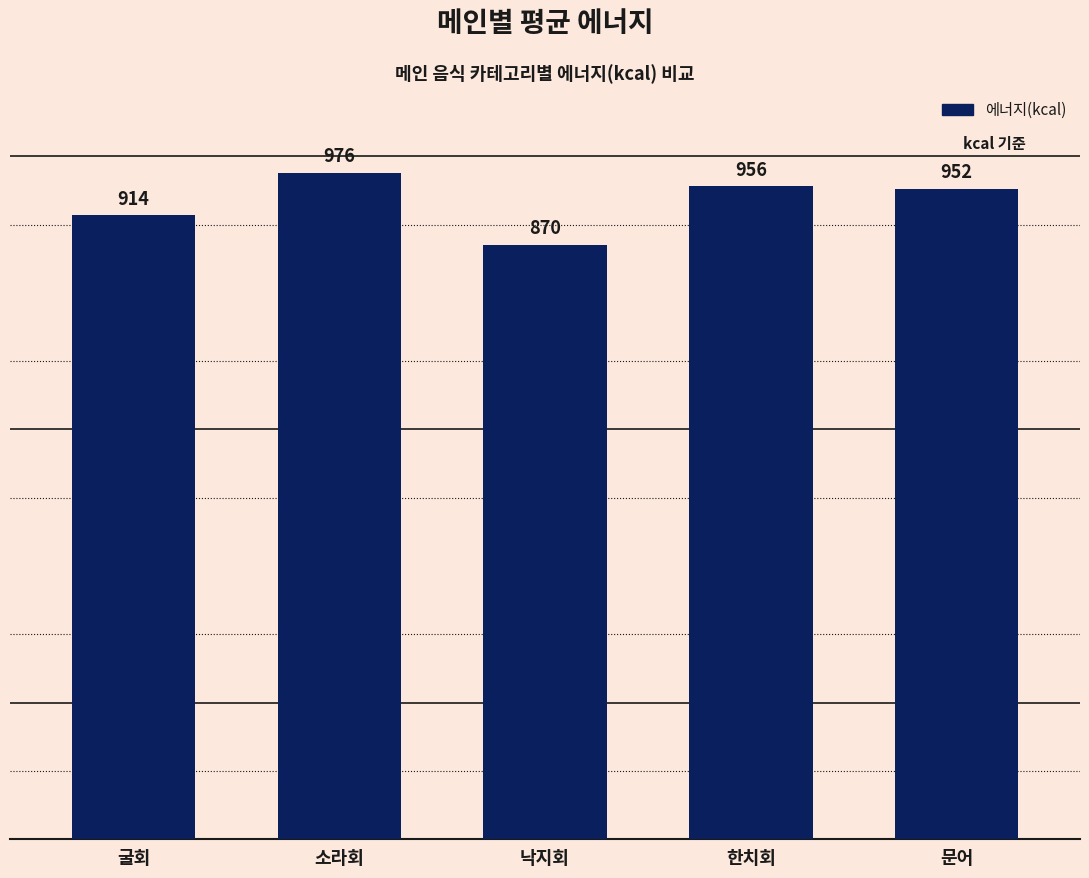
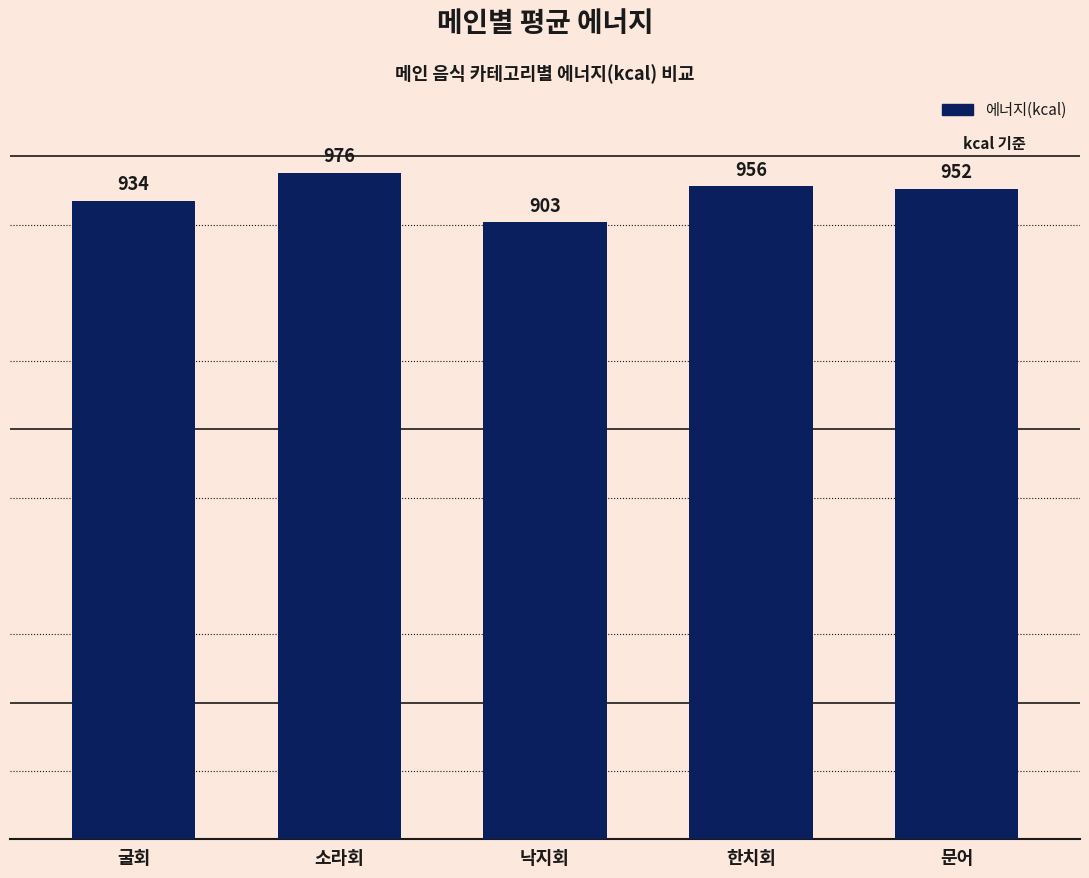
  {
-   "굴회": 914,
+   "굴회": 934,
    "소라회": 976,
-   "낙지회": 870,
+   "낙지회": 903,
    "한치회": 956,
    "문어": 952
  }
